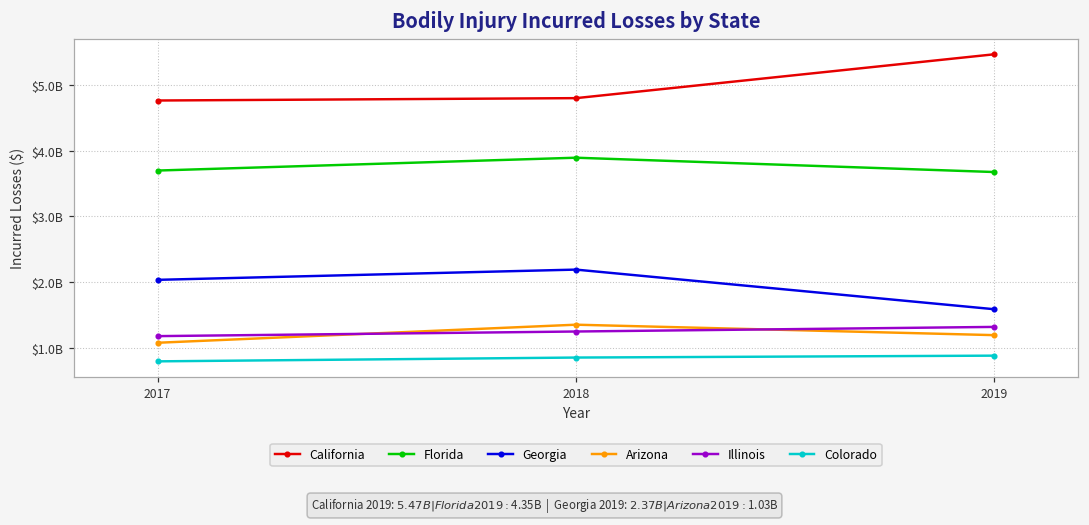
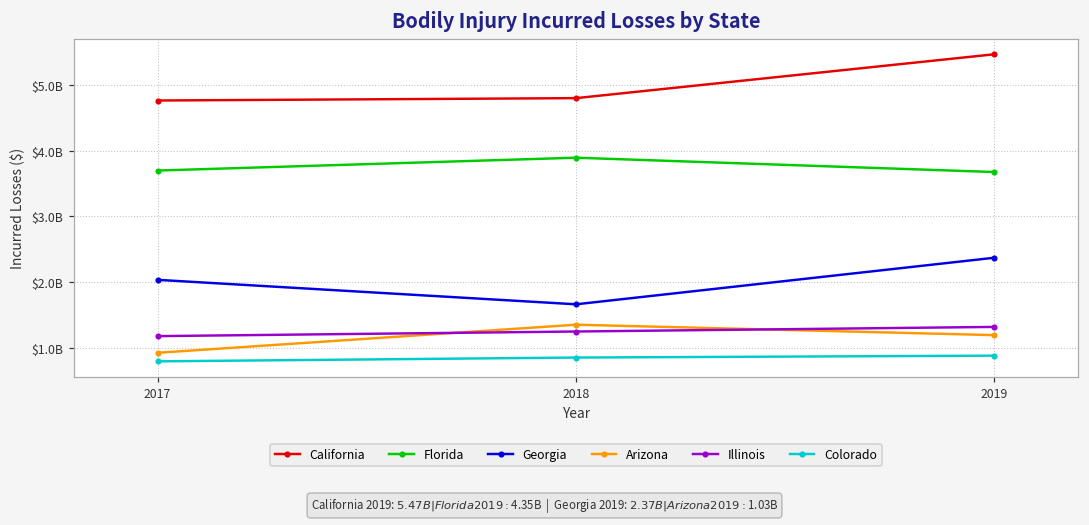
  {
    "California": {
      "2017": "$4800000000",
      "2018": "$4800000000",
      "2019": "$5500000000"
    },
    "Florida": {
      "2017": "$3700000000",
      "2018": "$3900000000",
      "2019": "$3700000000"
    },
    "Georgia": {
      "2017": "$2000000000",
-     "2018": "$2200000000",
-     "2019": "$1600000000"
+     "2018": "$1700000000",
+     "2019": "$2400000000"
    },
    "Arizona": {
-     "2017": "$1100000000",
+     "2017": "$900000000",
      "2018": "$1400000000",
      "2019": "$1200000000"
    },
    "Illinois": {
      "2017": "$1200000000",
      "2018": "$1300000000",
      "2019": "$1300000000"
    },
    "Colorado": {
      "2017": "$800000000",
      "2018": "$900000000",
      "2019": "$900000000"
    }
  }
